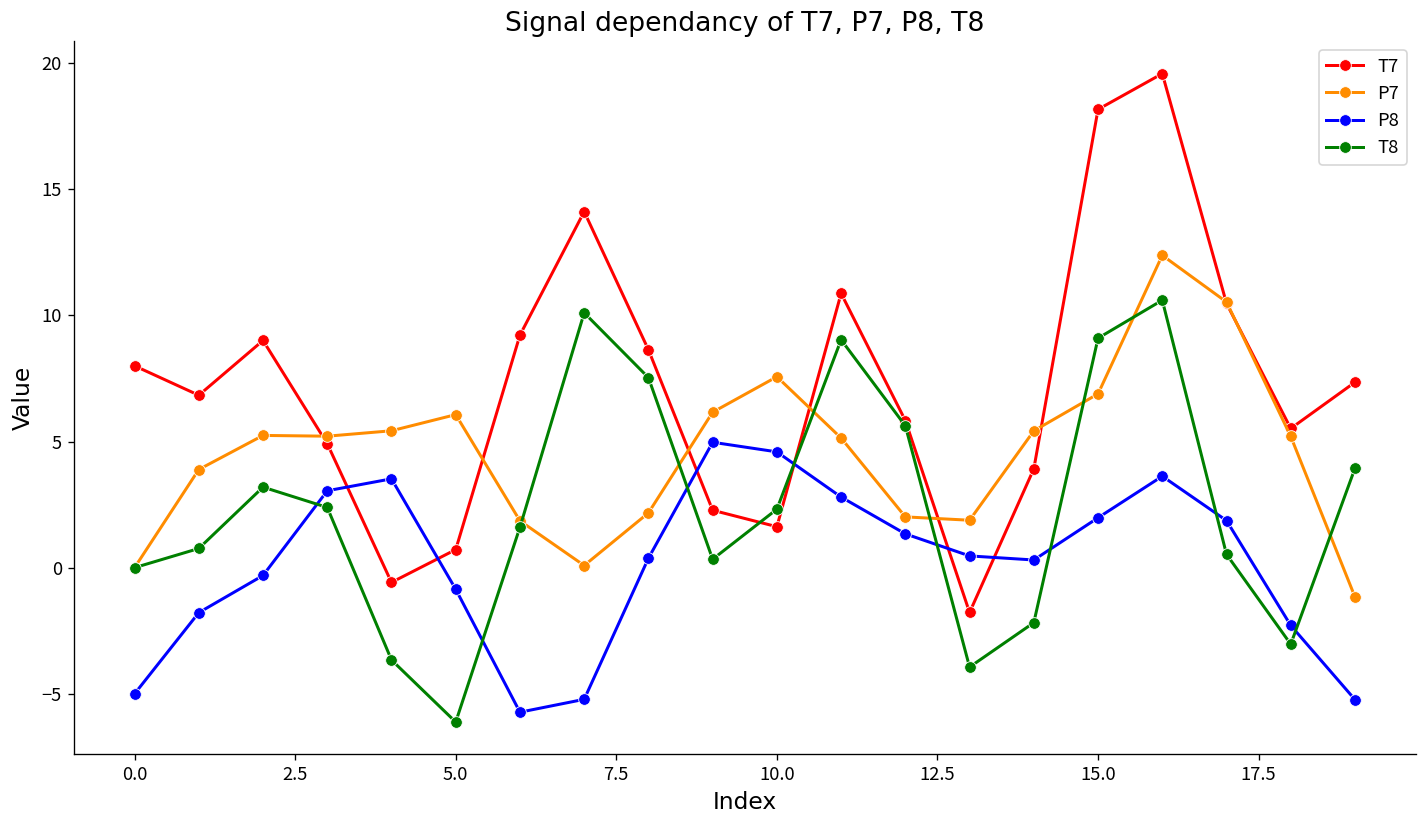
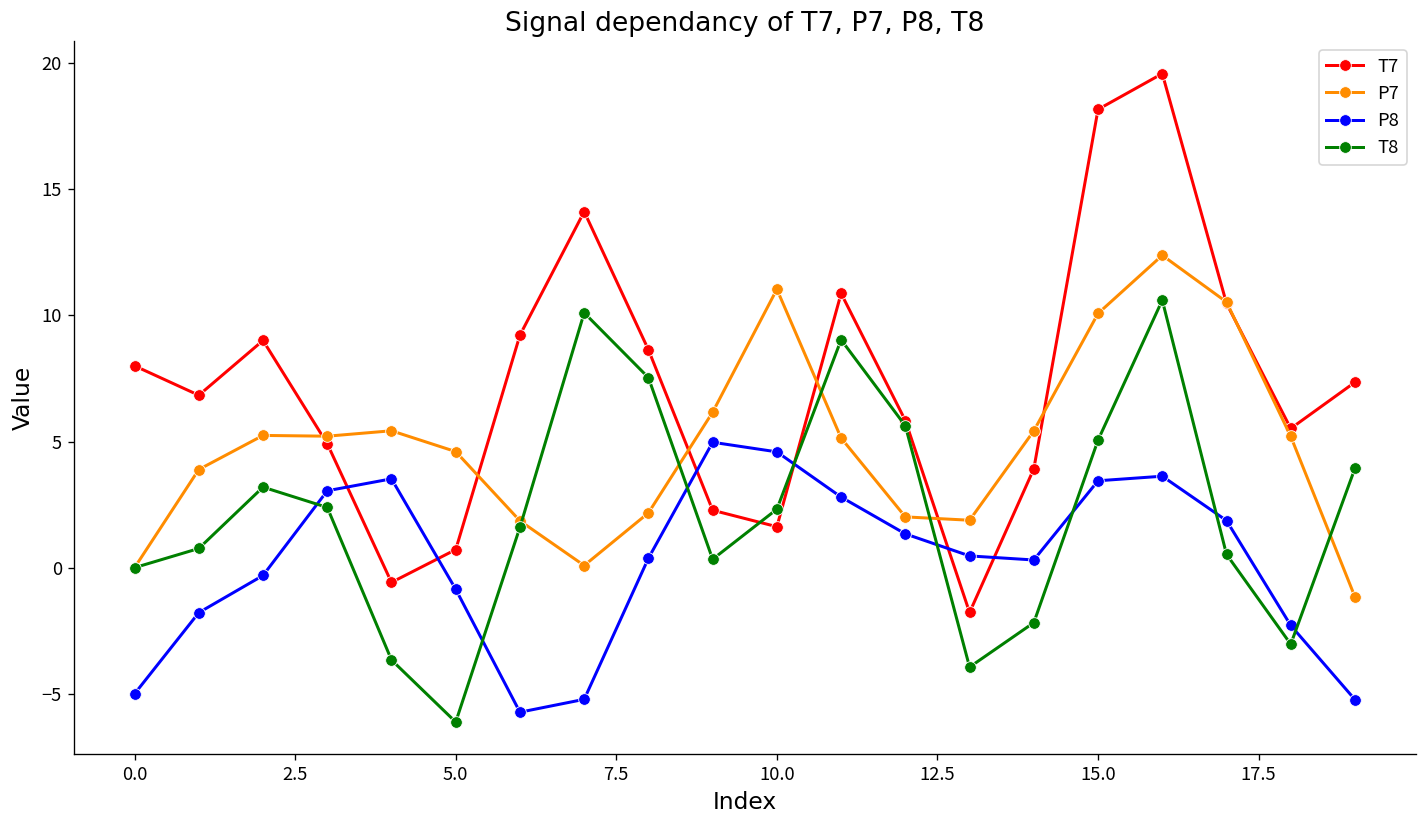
  {
    "T7": {
      "0.0": 8.0,
      "5.0": 0.7,
      "10.0": 1.6,
      "15.0": 18.2
    },
    "P7": {
-     "5.0": 6.1,
-     "10.0": 7.6,
-     "15.0": 6.9
+     "5.0": 4.6,
+     "10.0": 11.0,
+     "15.0": 10.1
    },
    "P8": {
      "0.0": -5.0,
      "5.0": -0.9,
      "10.0": 4.6,
-     "15.0": 2.0
+     "15.0": 3.4
    },
    "T8": {
      "5.0": -6.1,
      "10.0": 2.3,
-     "15.0": 9.1
+     "15.0": 5.1
    }
  }
